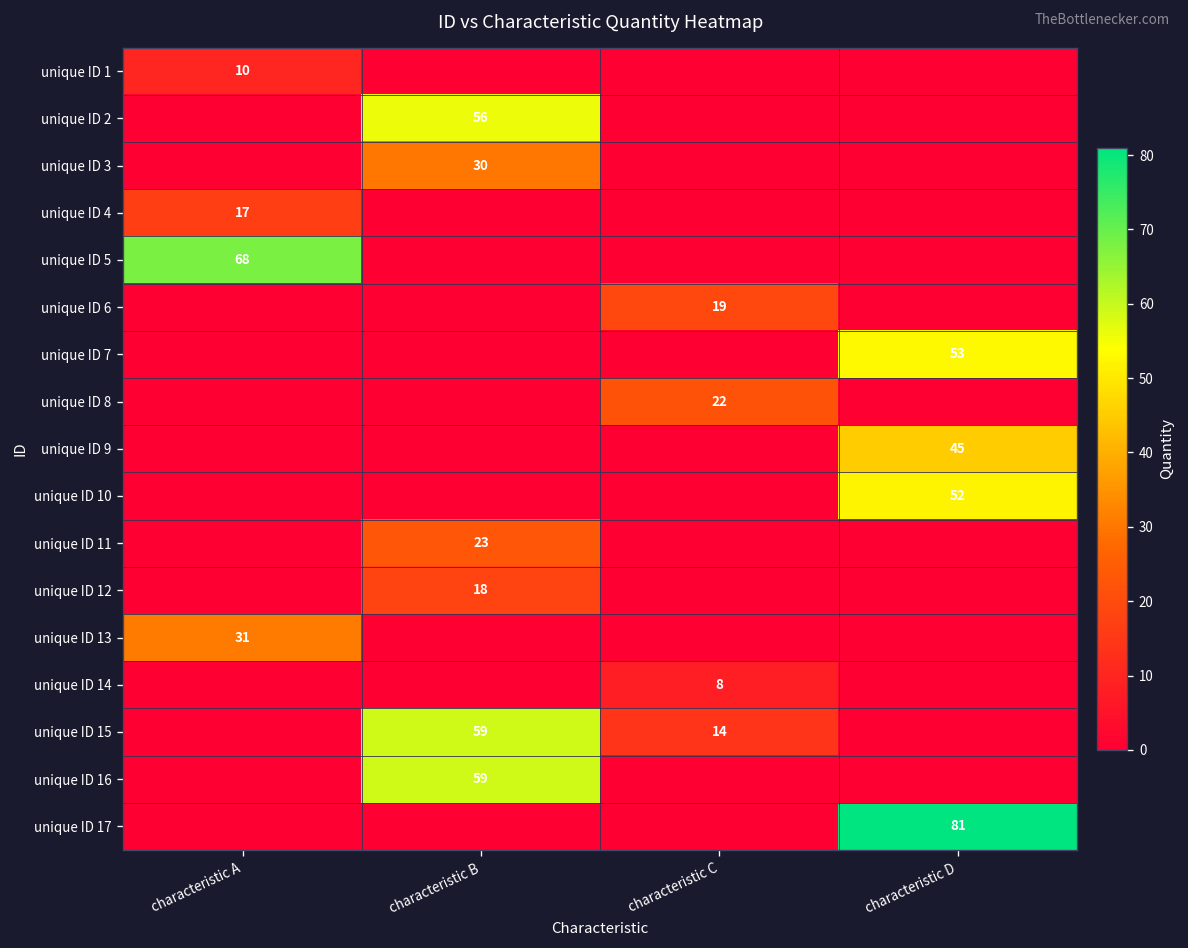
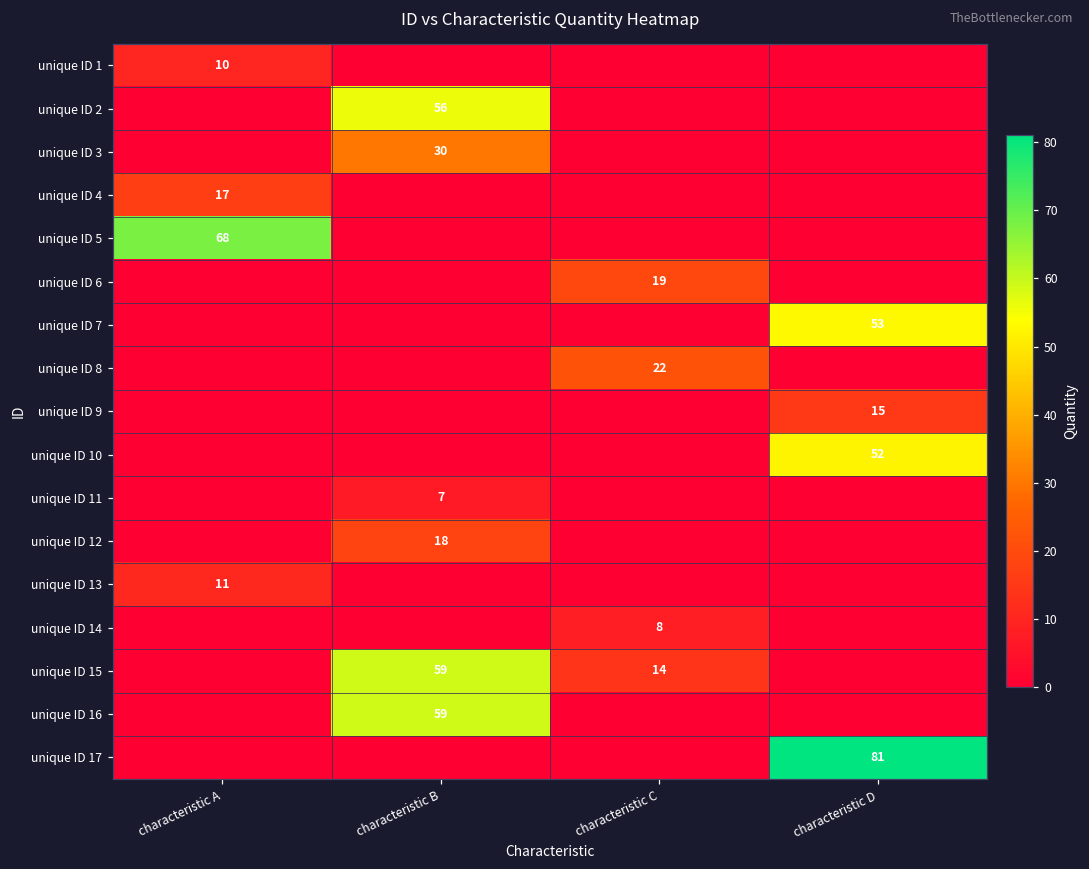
  {
    "unique ID 1": {
      "characteristic A": 10
    },
    "unique ID 2": {
      "characteristic B": 56
    },
    "unique ID 3": {
      "characteristic B": 30
    },
    "unique ID 4": {
      "characteristic A": 17
    },
    "unique ID 5": {
      "characteristic A": 68
    },
    "unique ID 6": {
      "characteristic C": 19
    },
    "unique ID 7": {
      "characteristic D": 53
    },
    "unique ID 8": {
      "characteristic C": 22
    },
    "unique ID 9": {
-     "characteristic D": 45
+     "characteristic D": 15
    },
    "unique ID 10": {
      "characteristic D": 52
    },
    "unique ID 11": {
-     "characteristic B": 23
+     "characteristic B": 7
    },
    "unique ID 12": {
      "characteristic B": 18
    },
    "unique ID 13": {
-     "characteristic A": 31
+     "characteristic A": 11
    },
    "unique ID 14": {
      "characteristic C": 8
    },
    "unique ID 15": {
      "characteristic B": 59,
      "characteristic C": 14
    },
    "unique ID 16": {
      "characteristic B": 59
    },
    "unique ID 17": {
      "characteristic D": 81
    }
  }
